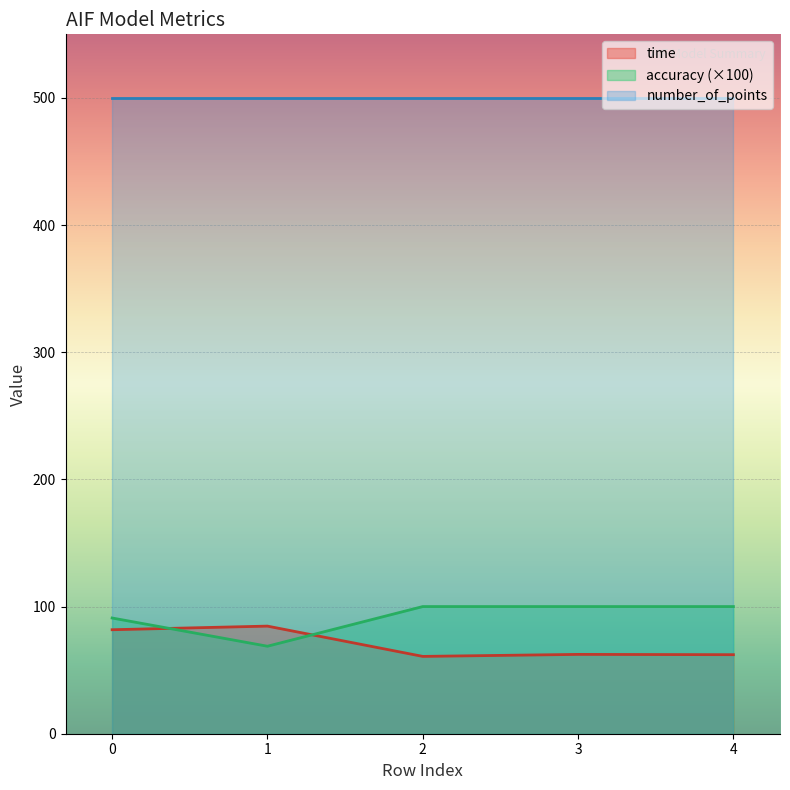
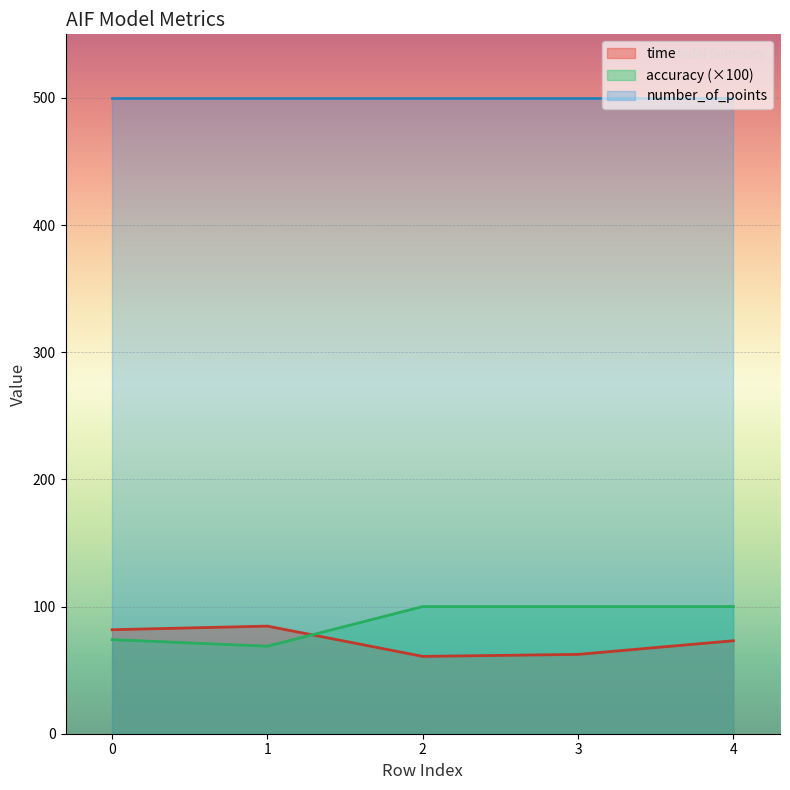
  {
    "time": {
      "0": 82,
      "1": 85,
      "2": 61,
      "3": 62,
-     "4": 62
+     "4": 73
    },
    "accuracy (×100)": {
-     "0": 91,
+     "0": 74,
      "1": 69,
      "2": 100,
      "3": 100,
      "4": 100
    },
    "number_of_points": {
      "0": 500,
      "1": 500,
      "2": 500,
      "3": 500
    }
  }
